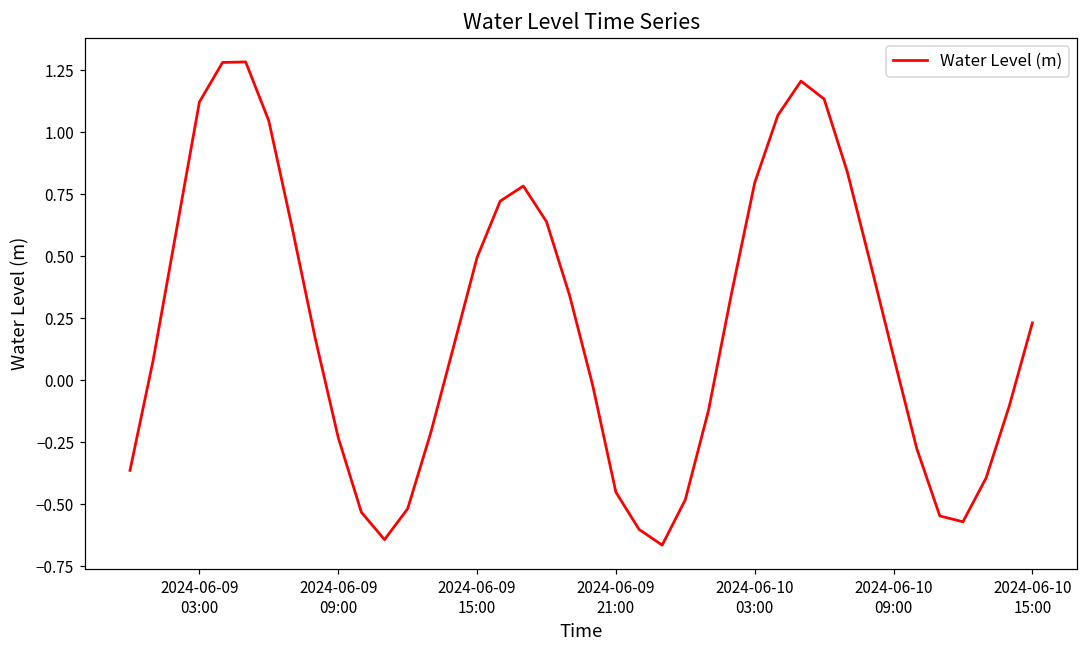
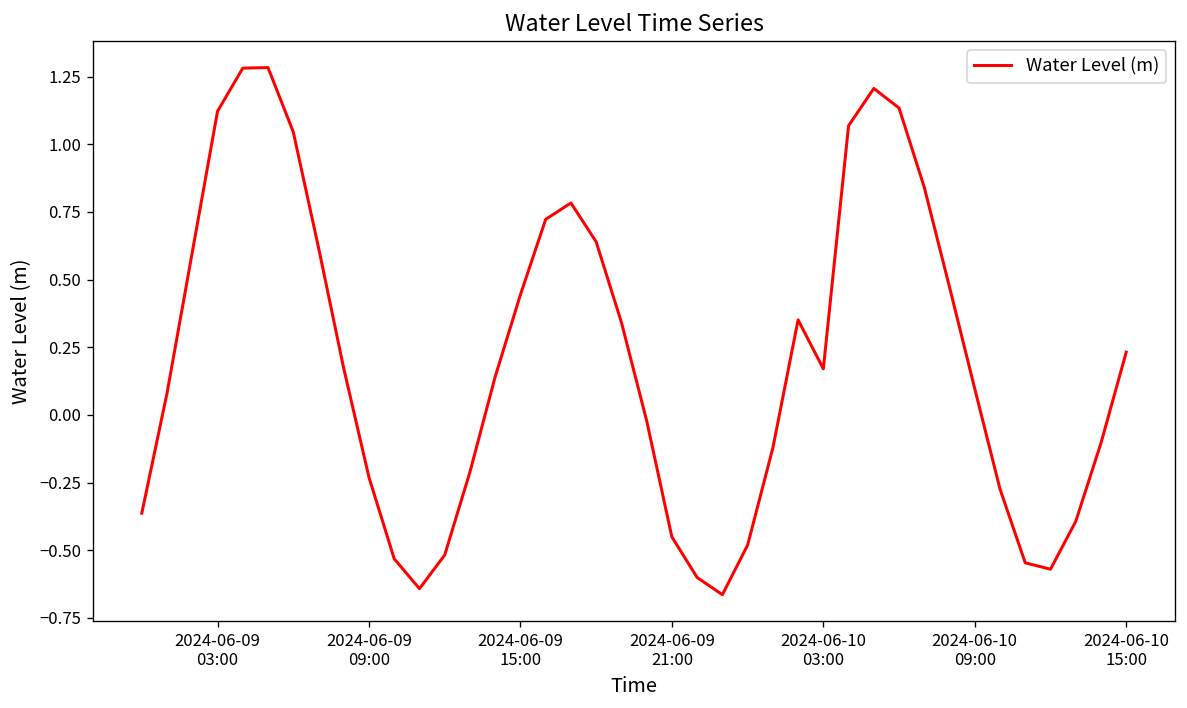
  {
    "2024-06-09 03:00": 1.12,
    "2024-06-09 09:00": -0.23,
-   "2024-06-09 15:00": 0.50,
+   "2024-06-09 15:00": 0.44,
    "2024-06-09 21:00": -0.45,
-   "2024-06-10 03:00": 0.80,
+   "2024-06-10 03:00": 0.17,
    "2024-06-10 09:00": 0.10,
    "2024-06-10 15:00": 0.23
  }
